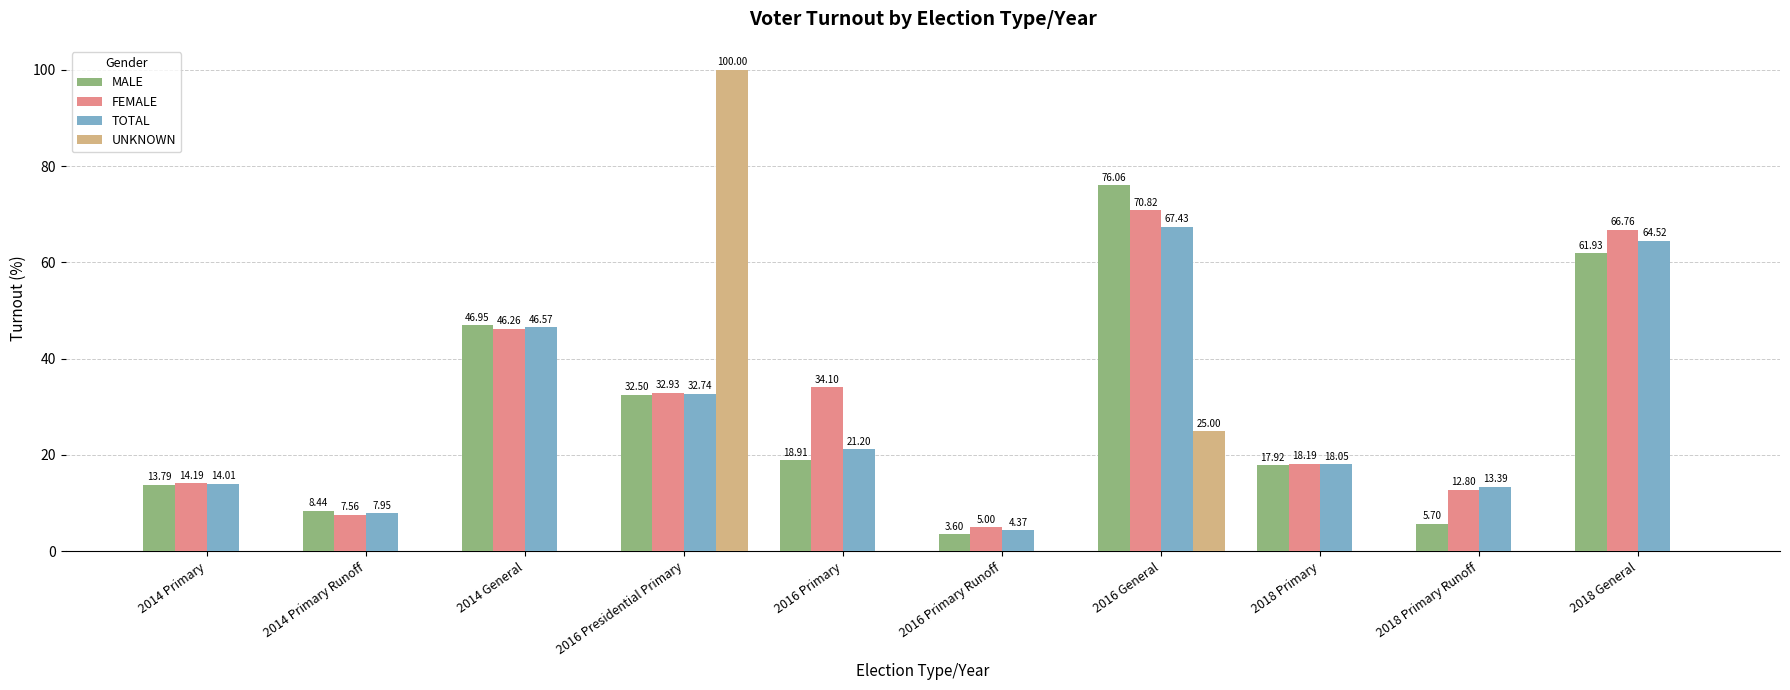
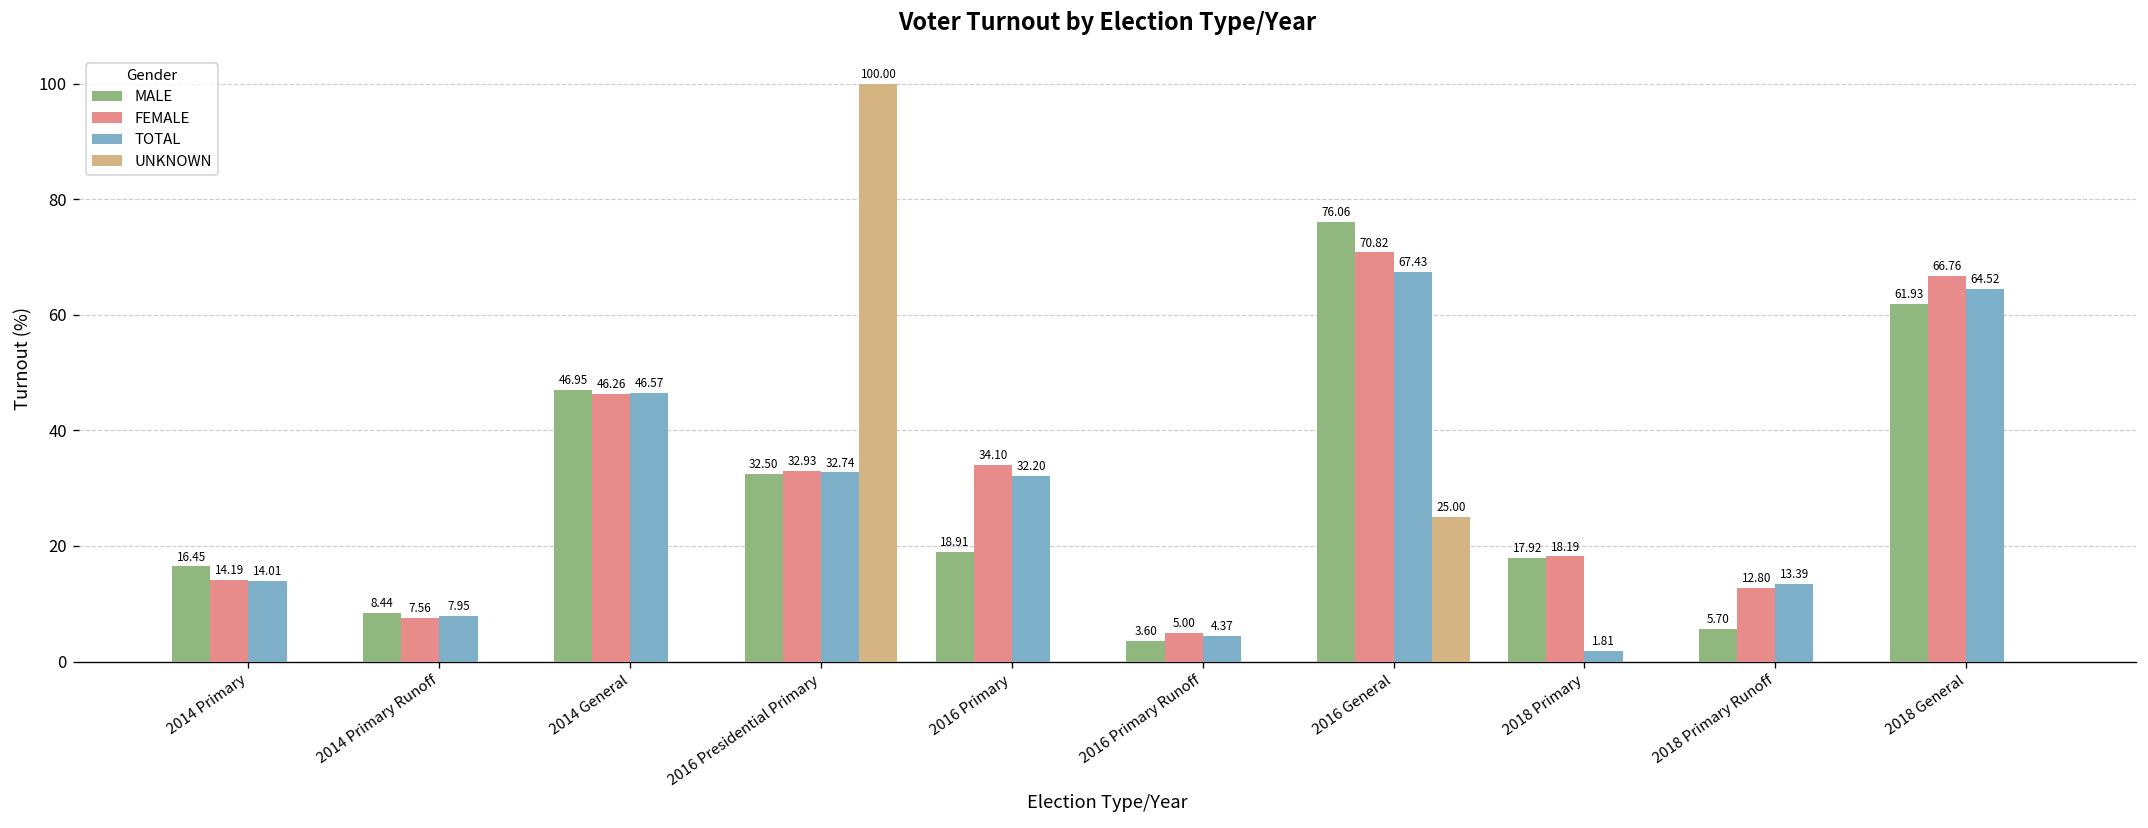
  {
    "MALE": {
-     "2014 Primary": 13.79,
+     "2014 Primary": 16.45,
      "2014 Primary Runoff": 8.44,
      "2014 General": 46.95,
      "2016 Presidential Primary": 32.50,
      "2016 Primary": 18.91,
      "2016 Primary Runoff": 3.60,
      "2016 General": 76.06,
      "2018 Primary": 17.92,
      "2018 Primary Runoff": 5.70,
      "2018 General": 61.93
    },
    "TOTAL": {
      "2014 Primary": 14.01,
      "2014 Primary Runoff": 7.95,
      "2014 General": 46.57,
      "2016 Presidential Primary": 32.74,
-     "2016 Primary": 21.20,
+     "2016 Primary": 32.20,
      "2016 Primary Runoff": 4.37,
      "2016 General": 67.43,
-     "2018 Primary": 18.05,
+     "2018 Primary": 1.81,
      "2018 Primary Runoff": 13.39,
      "2018 General": 64.52
    }
  }
